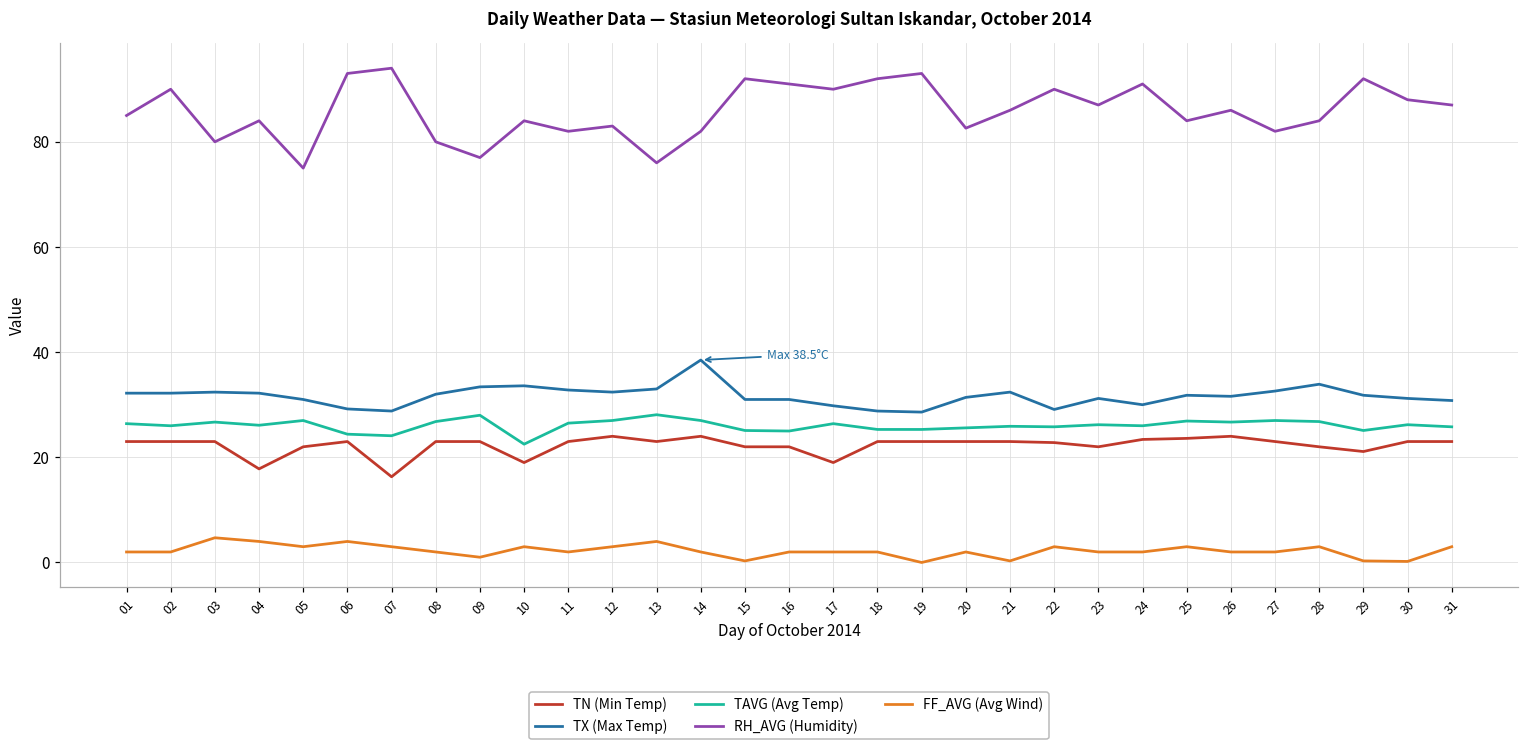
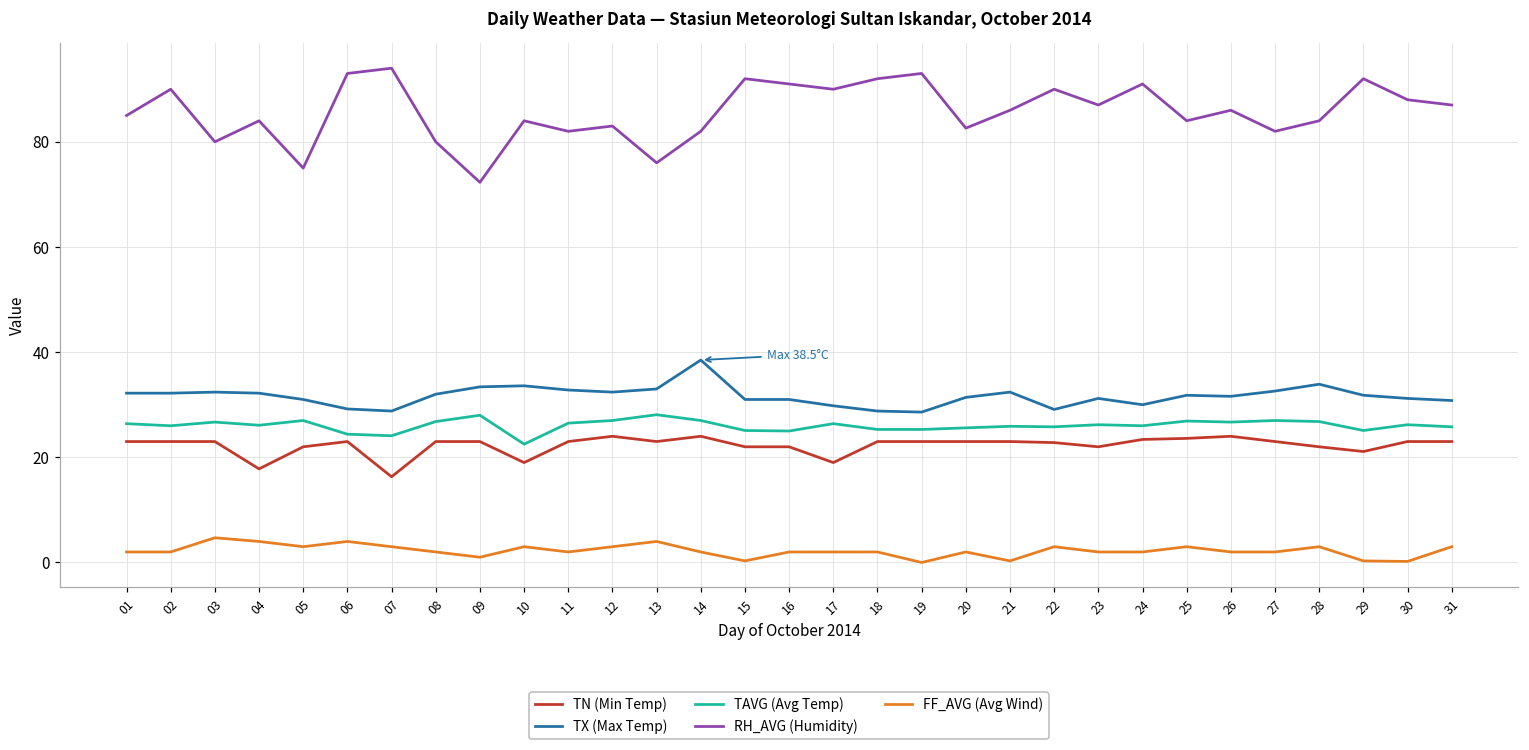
  {
    "TN (Min Temp)": {
      "01": "23",
      "02": "23",
      "03": "23",
      "04": "18",
      "05": "22",
      "06": "23",
      "07": "16",
      "08": "23",
      "09": "23",
      "10": "19",
      "11": "23",
      "12": "24",
      "13": "23",
      "14": "24",
      "15": "22",
      "16": "22",
      "17": "19",
      "18": "23",
      "19": "23",
      "20": "23",
      "21": "23",
      "22": "23",
      "23": "22",
      "24": "23",
      "25": "24",
      "26": "24",
      "27": "23",
      "28": "22",
      "29": "21",
      "30": "23",
      "31": "23"
    },
    "TX (Max Temp)": {
      "14": "38.5°C"
    },
    "TAVG (Avg Temp)": {
      "01": "26",
      "02": "26",
      "03": "27",
      "04": "26",
      "05": "27",
      "06": "24",
      "07": "24",
      "08": "27",
      "09": "28",
      "10": "23",
      "11": "27",
      "12": "27",
      "13": "28",
      "14": "27",
      "15": "25",
      "16": "25",
      "17": "26",
      "18": "25",
      "19": "25",
      "20": "26",
      "21": "26",
      "22": "26",
      "23": "26",
      "24": "26",
      "25": "27",
      "26": "27",
      "27": "27",
      "28": "27",
      "29": "25",
      "30": "26",
      "31": "26"
    },
    "RH_AVG (Humidity)": {
      "01": "85",
      "02": "90",
      "03": "80",
      "04": "84",
      "05": "75",
      "06": "93",
      "07": "94",
      "08": "80",
-     "09": "77",
+     "09": "72",
      "10": "84",
      "11": "82",
      "12": "83",
      "13": "76",
      "14": "82",
      "15": "92",
      "16": "91",
      "17": "90",
      "18": "92",
      "19": "93",
      "20": "83",
      "21": "86",
      "22": "90",
      "23": "87",
      "24": "91",
      "25": "84",
      "26": "86",
      "27": "82",
      "28": "84",
      "29": "92",
      "30": "88",
      "31": "87"
    },
    "FF_AVG (Avg Wind)": {
      "01": "2",
      "02": "2",
      "03": "5",
      "04": "4",
      "05": "3",
      "06": "4",
      "07": "3",
      "08": "2",
      "09": "1",
      "10": "3",
      "11": "2",
      "12": "3",
      "13": "4",
      "14": "2",
      "15": "0",
      "16": "2",
      "17": "2",
      "18": "2",
      "19": "0",
      "20": "2",
      "21": "0",
      "22": "3",
      "23": "2",
      "24": "2",
      "25": "3",
      "26": "2",
      "27": "2",
      "28": "3",
      "29": "0",
      "30": "0",
      "31": "3"
    }
  }
